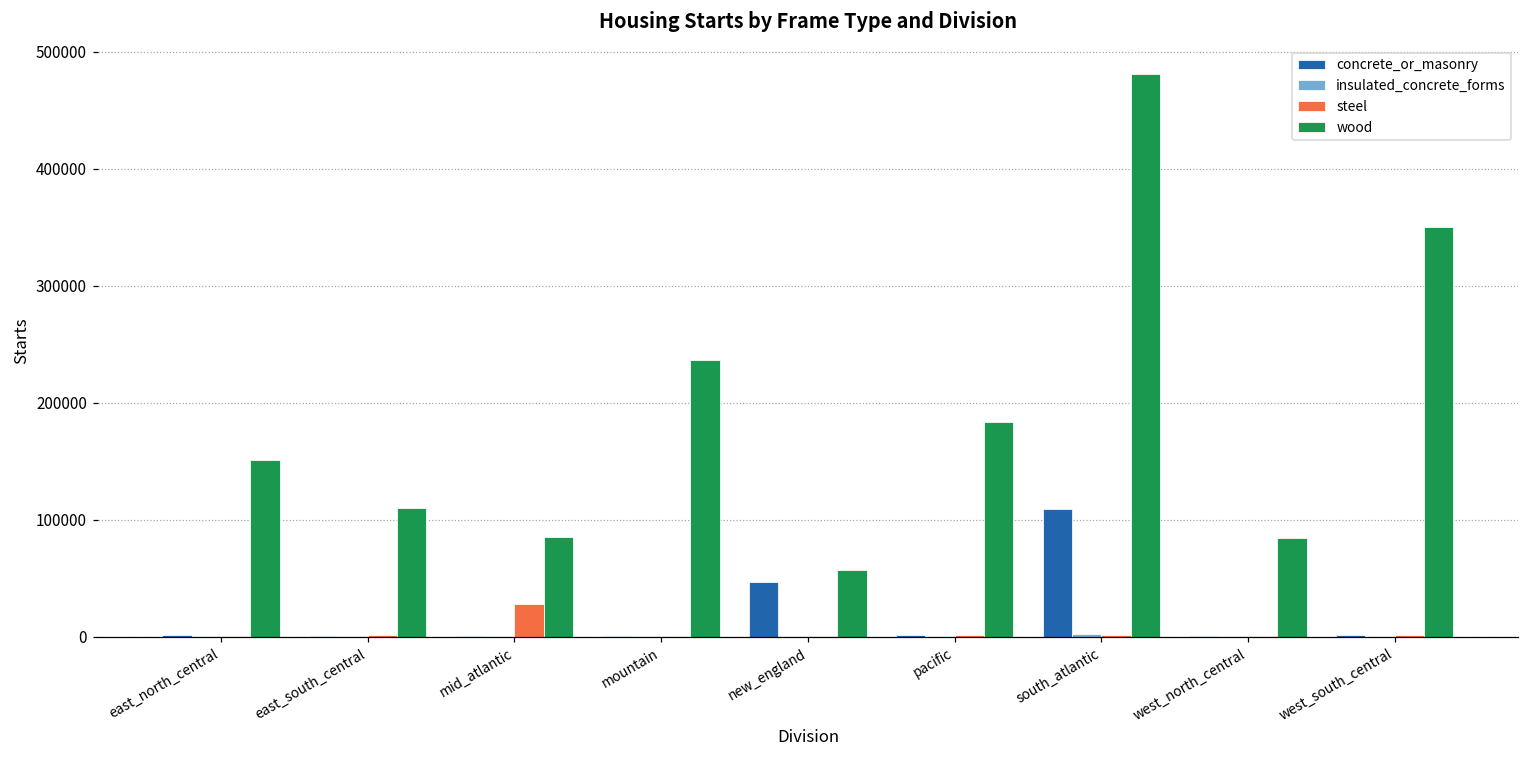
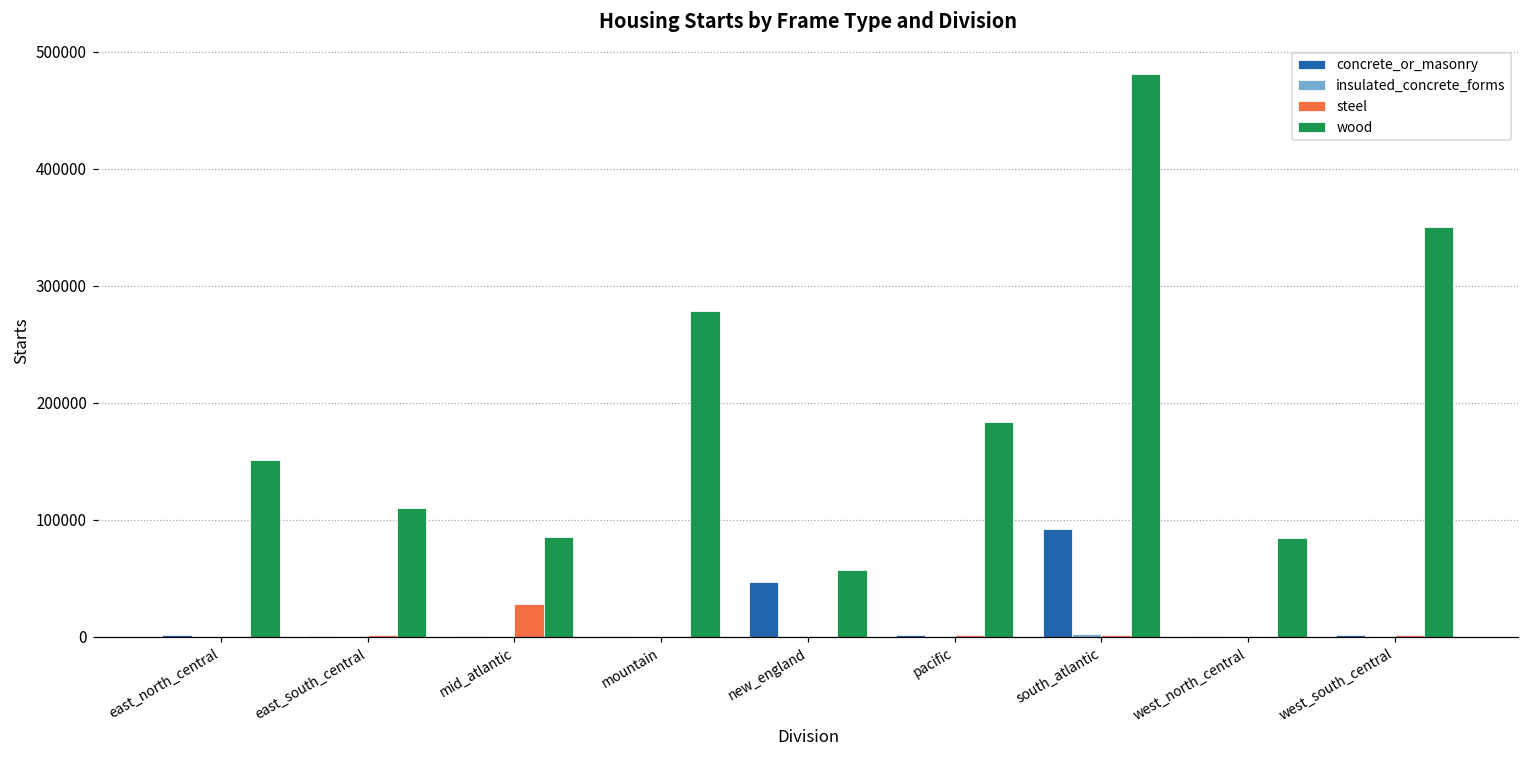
  {
    "concrete_or_masonry": {
      "new_england": 46000,
-     "south_atlantic": 109000
+     "south_atlantic": 92000
    },
    "steel": {
      "mid_atlantic": 27000
    },
    "wood": {
      "east_north_central": 151000,
      "east_south_central": 110000,
      "mid_atlantic": 85000,
-     "mountain": 237000,
+     "mountain": 278000,
      "new_england": 57000,
      "pacific": 183000,
      "south_atlantic": 481000,
      "west_north_central": 84000,
      "west_south_central": 350000
    }
  }
